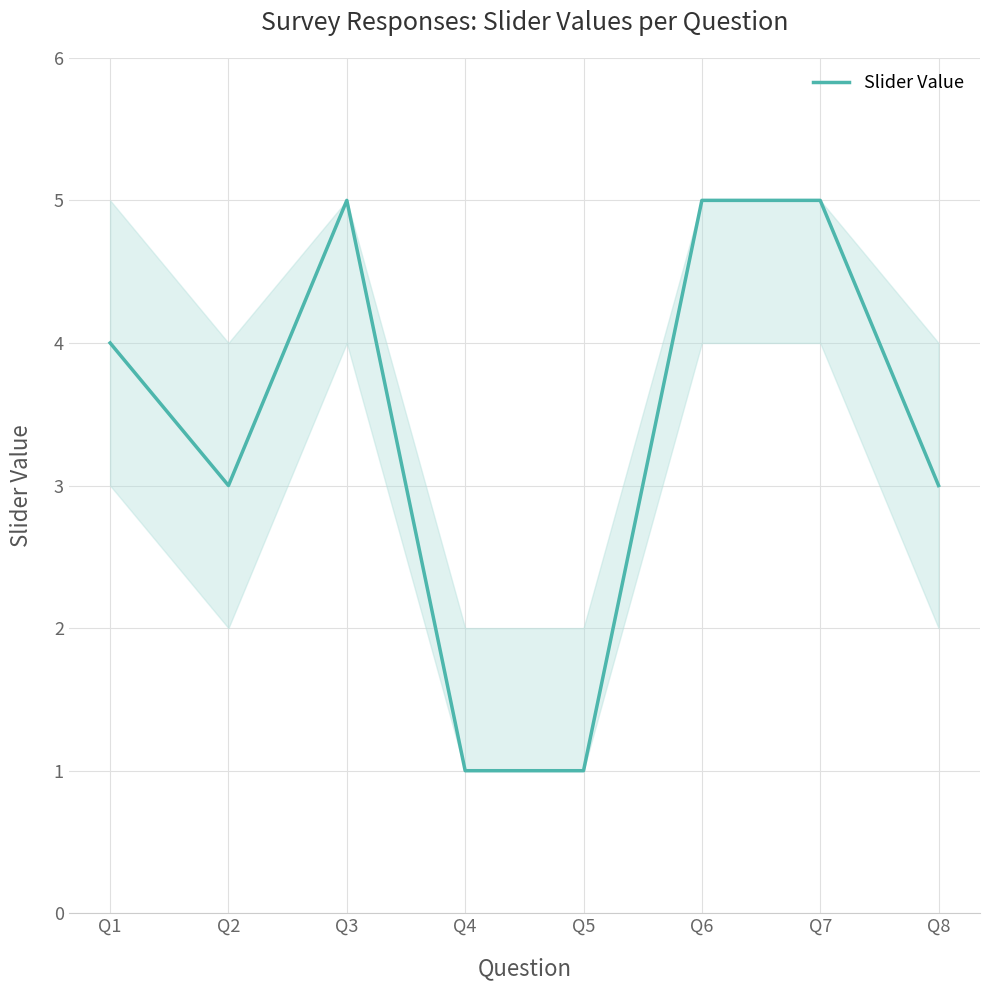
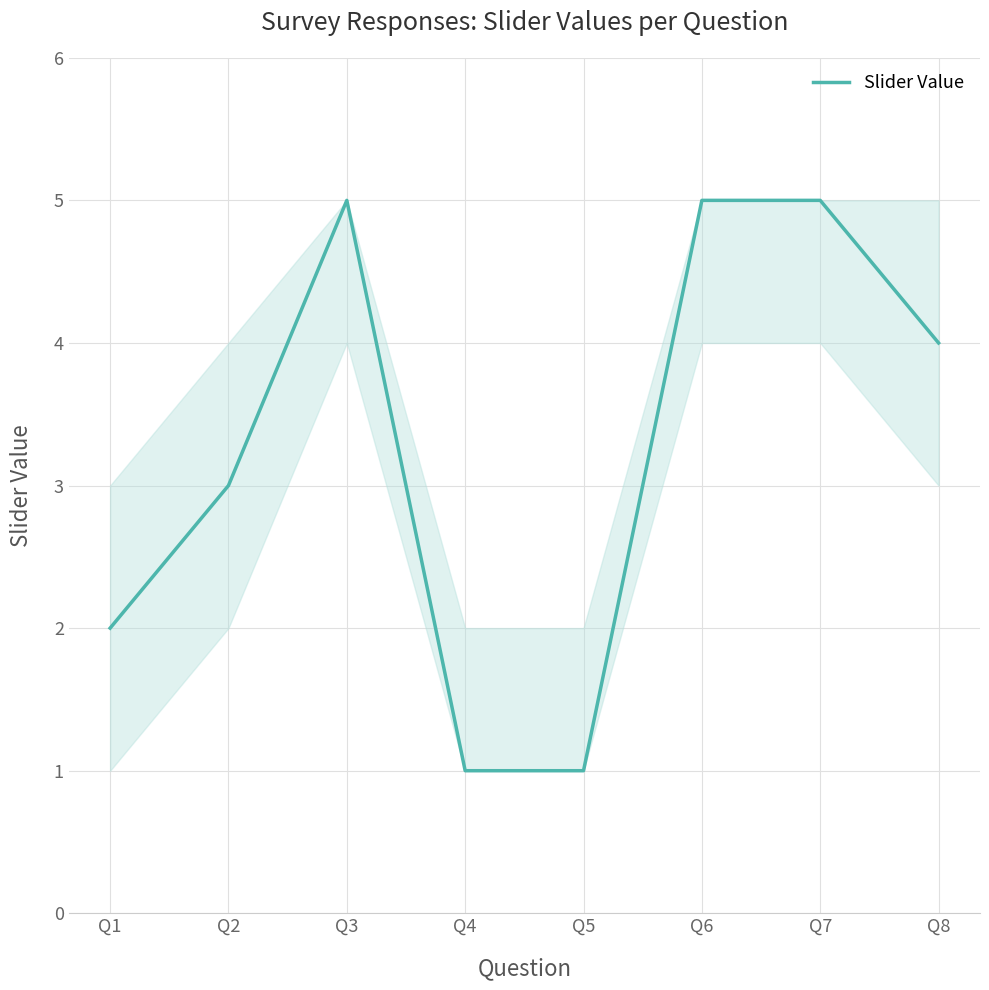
  {
    "Slider Value": {
-     "Q1": 4,
+     "Q1": 2,
      "Q2": 3,
      "Q4": 1,
      "Q5": 1,
-     "Q8": 3
+     "Q8": 4
    }
  }
